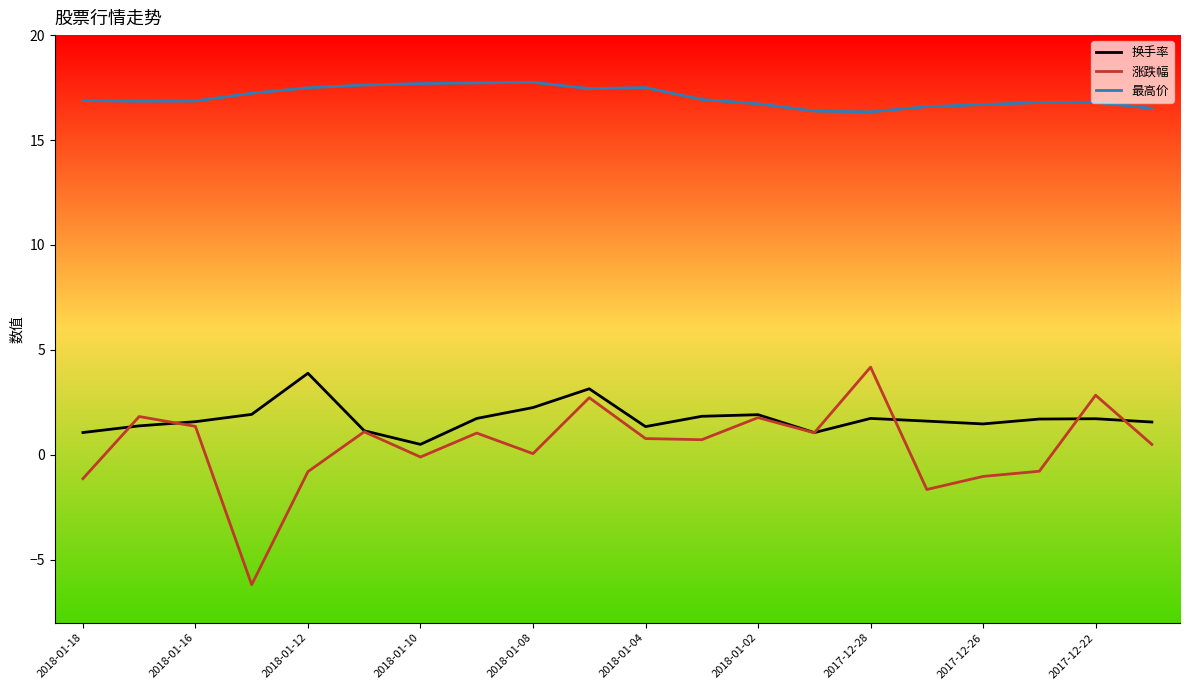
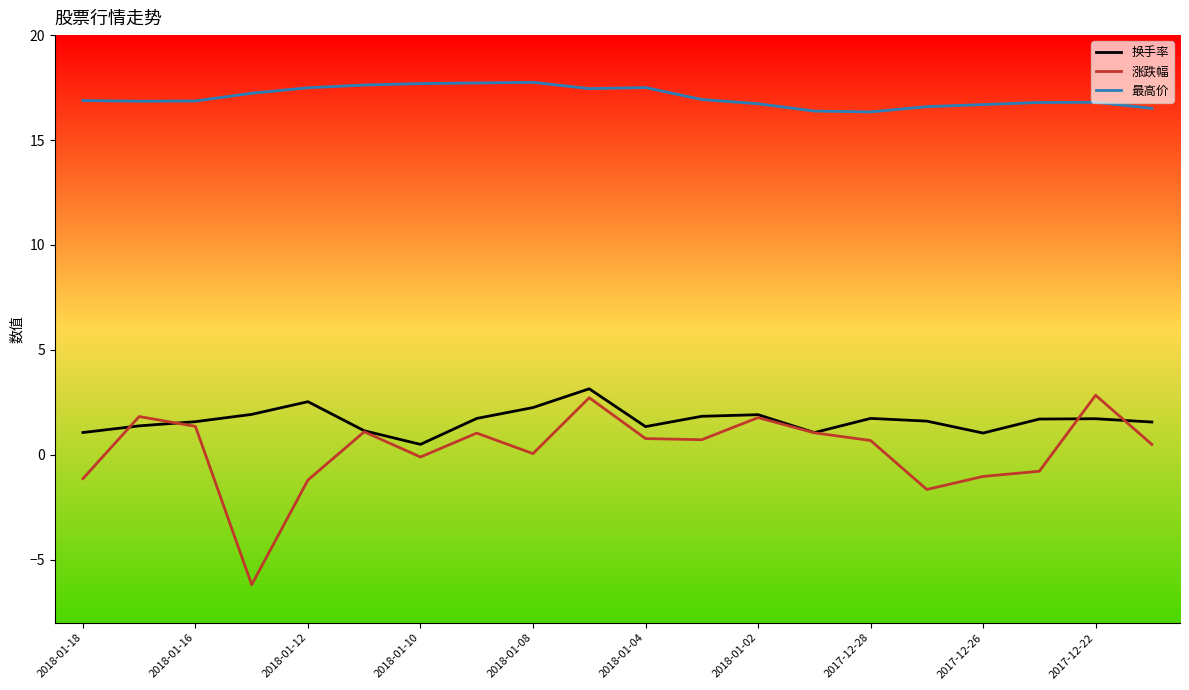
  {
    "换手率": {
      "2018-01-18": 1.1,
      "2018-01-16": 1.6,
-     "2018-01-12": 3.9,
+     "2018-01-12": 2.5,
      "2018-01-10": 0.5,
      "2018-01-08": 2.3,
      "2018-01-04": 1.3,
      "2018-01-02": 1.9,
      "2017-12-28": 1.7,
-     "2017-12-26": 1.5,
+     "2017-12-26": 1.0,
      "2017-12-22": 1.7
    },
    "涨跌幅": {
      "2018-01-18": -1.1,
      "2018-01-16": 1.4,
-     "2018-01-12": -0.8,
+     "2018-01-12": -1.2,
      "2018-01-10": -0.1,
      "2018-01-08": 0.1,
      "2018-01-04": 0.8,
      "2018-01-02": 1.8,
-     "2017-12-28": 4.2,
+     "2017-12-28": 0.7,
      "2017-12-26": -1.0,
      "2017-12-22": 2.8
    },
    "最高价": {
      "2018-01-18": 16.9,
      "2018-01-16": 16.9,
      "2018-01-12": 17.5,
      "2018-01-10": 17.7,
      "2018-01-08": 17.8,
      "2018-01-04": 17.5,
      "2018-01-02": 16.7,
      "2017-12-28": 16.3,
      "2017-12-26": 16.7
    }
  }
